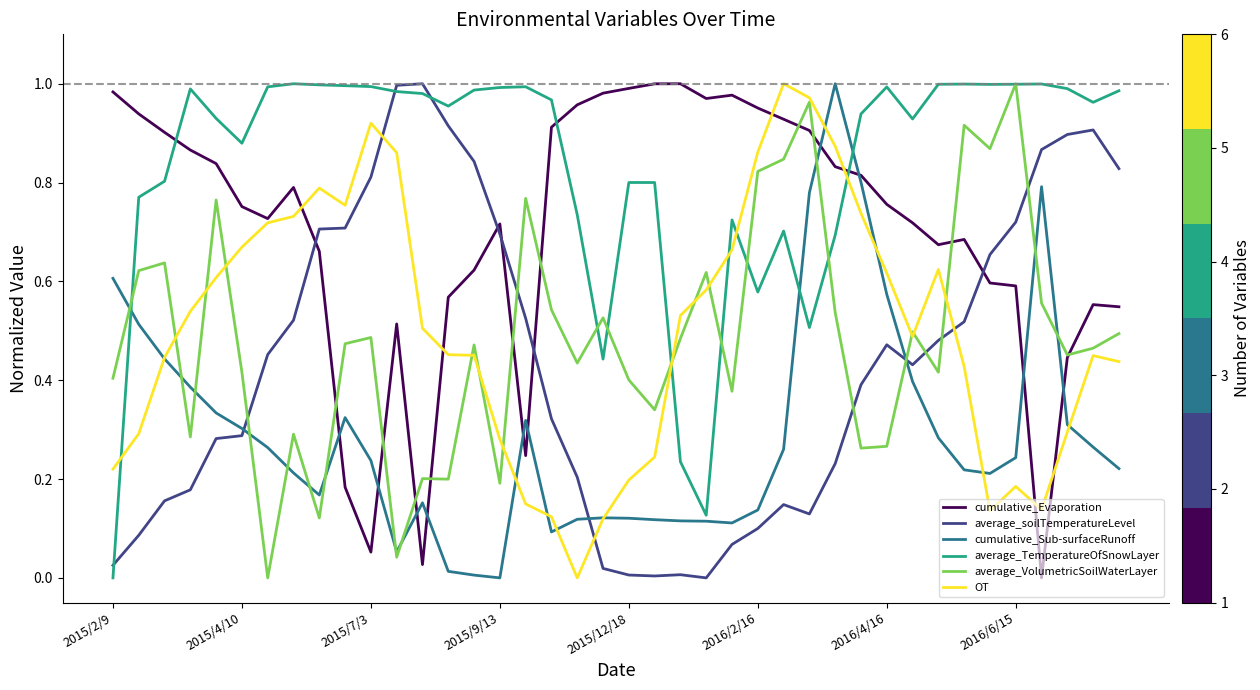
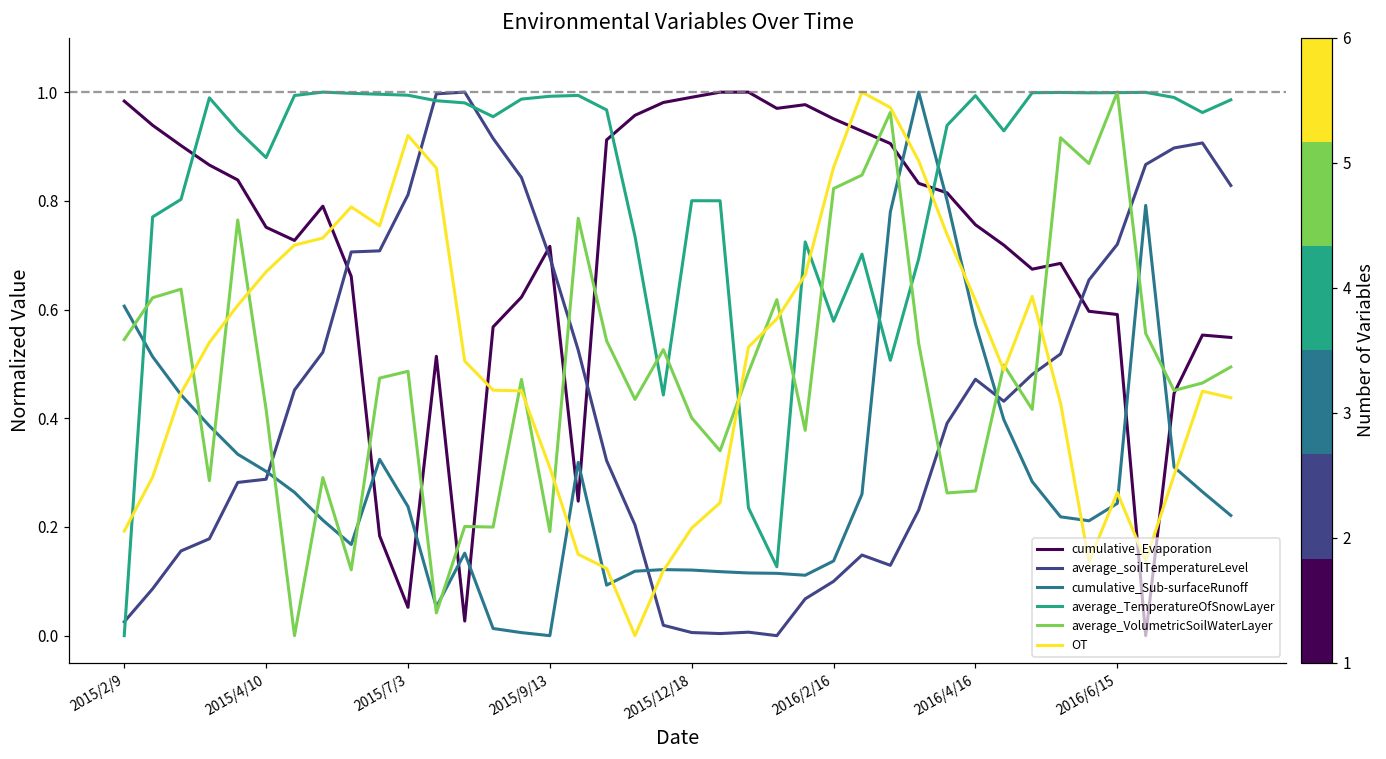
  {
    "cumulative_Evaporation": {
      "2015/2/9": 0.98,
      "2015/4/10": 0.75,
      "2015/7/3": 0.05,
      "2015/9/13": 0.72,
      "2015/12/18": 0.99,
      "2016/2/16": 0.95,
      "2016/4/16": 0.76,
      "2016/6/15": 0.59
    },
    "average_VolumetricSoilWaterLayer": {
-     "2015/2/9": 0.40,
+     "2015/2/9": 0.54,
      "2015/4/10": 0.42,
      "2015/7/3": 0.49,
      "2015/9/13": 0.19,
      "2015/12/18": 0.40,
      "2016/2/16": 0.82,
      "2016/4/16": 0.27
    },
    "OT": {
-     "2015/2/9": 0.22,
+     "2015/2/9": 0.19,
      "2015/4/10": 0.67,
      "2015/7/3": 0.92,
-     "2015/9/13": 0.28,
+     "2015/9/13": 0.31,
      "2015/12/18": 0.20,
      "2016/2/16": 0.86,
      "2016/4/16": 0.62,
-     "2016/6/15": 0.19
+     "2016/6/15": 0.26
    }
  }
